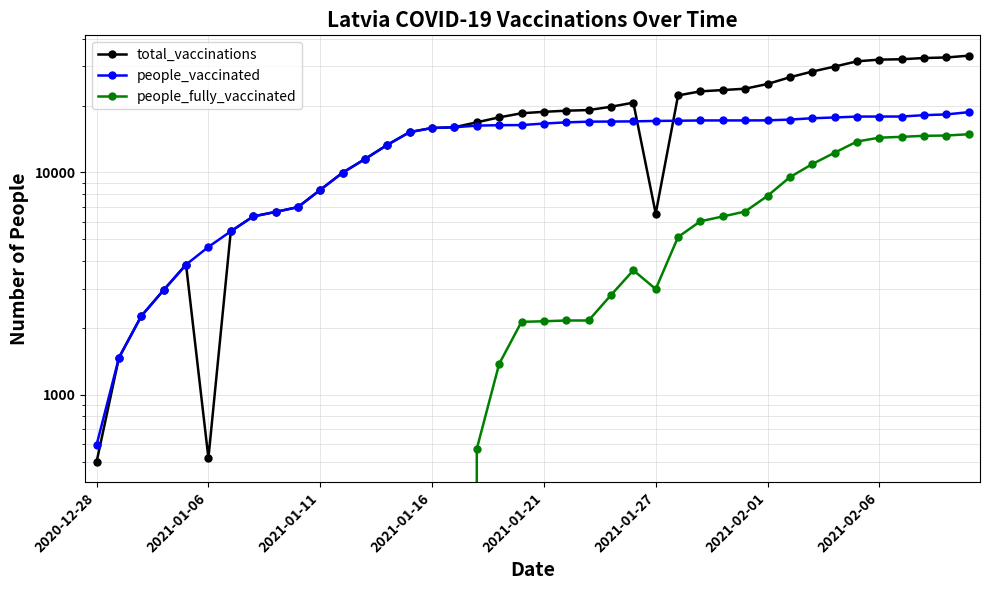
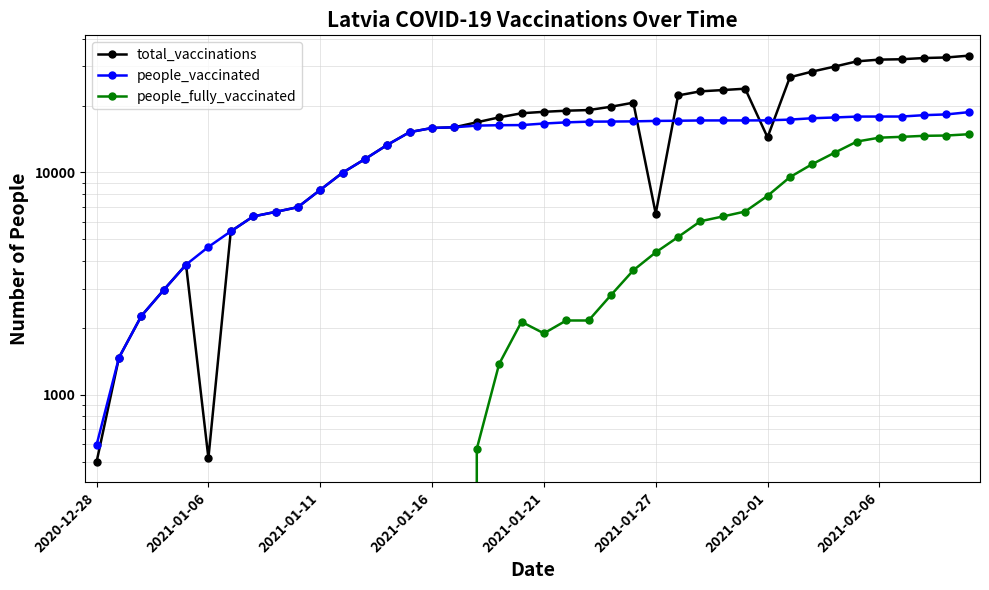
  {
    "total_vaccinations": {
      "2020-12-28": 500,
      "2021-01-06": 520,
      "2021-01-21": 19000,
      "2021-01-27": 6500,
-     "2021-02-01": 25000,
+     "2021-02-01": 14000,
      "2021-02-06": 32000
    },
    "people_vaccinated": {
      "2020-12-28": 600,
      "2021-01-06": 4600,
      "2021-01-21": 17000,
      "2021-01-27": 17000,
      "2021-02-01": 17000,
      "2021-02-06": 18000
    },
    "people_fully_vaccinated": {
-     "2021-01-21": 2100,
-     "2021-01-27": 3000,
+     "2021-01-21": 1900,
+     "2021-01-27": 4400,
      "2021-02-01": 7800,
      "2021-02-06": 14000
    }
  }
